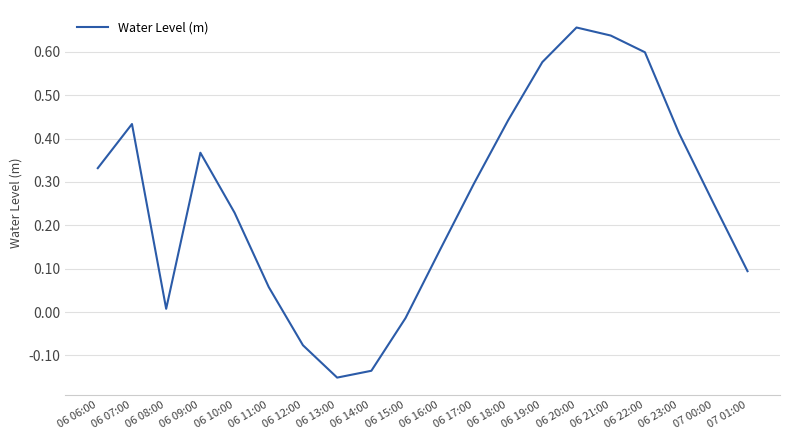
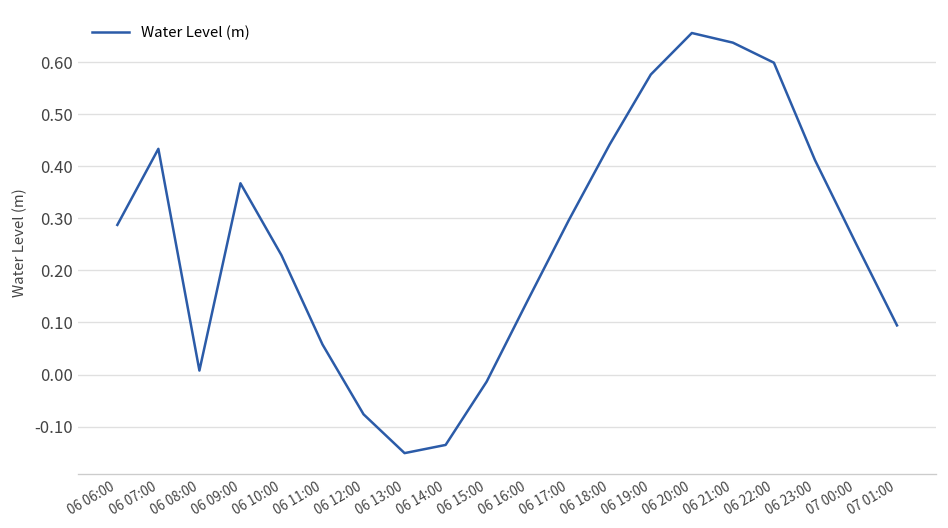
  {
-   "06 06:00": 0.33,
+   "06 06:00": 0.29,
    "06 07:00": 0.43,
    "06 08:00": 0.01,
    "06 09:00": 0.37,
    "06 10:00": 0.23,
    "06 11:00": 0.06,
    "06 12:00": -0.08,
    "06 13:00": -0.15,
    "06 14:00": -0.14,
    "06 15:00": -0.01,
    "06 16:00": 0.14,
    "06 17:00": 0.30,
    "06 18:00": 0.44,
    "06 19:00": 0.58,
    "06 20:00": 0.66,
    "06 21:00": 0.64,
    "06 22:00": 0.60,
    "06 23:00": 0.41,
    "07 00:00": 0.25,
    "07 01:00": 0.09
  }
